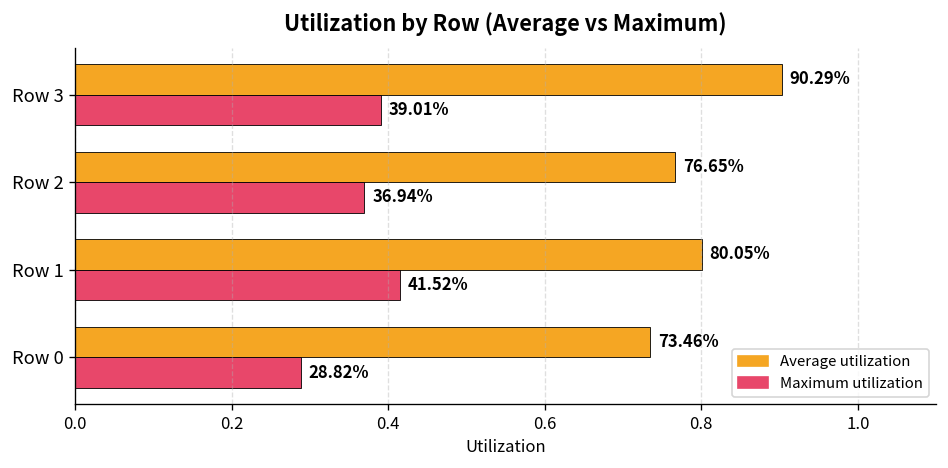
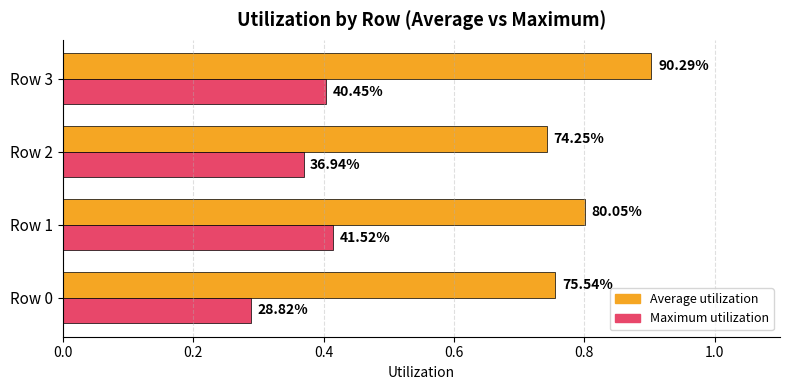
  {
    "Average utilization": {
      "Row 3": "90.29%",
-     "Row 2": "76.65%",
+     "Row 2": "74.25%",
      "Row 1": "80.05%",
-     "Row 0": "73.46%"
+     "Row 0": "75.54%"
    },
    "Maximum utilization": {
-     "Row 3": "39.01%",
+     "Row 3": "40.45%",
      "Row 2": "36.94%",
      "Row 1": "41.52%",
      "Row 0": "28.82%"
    }
  }
